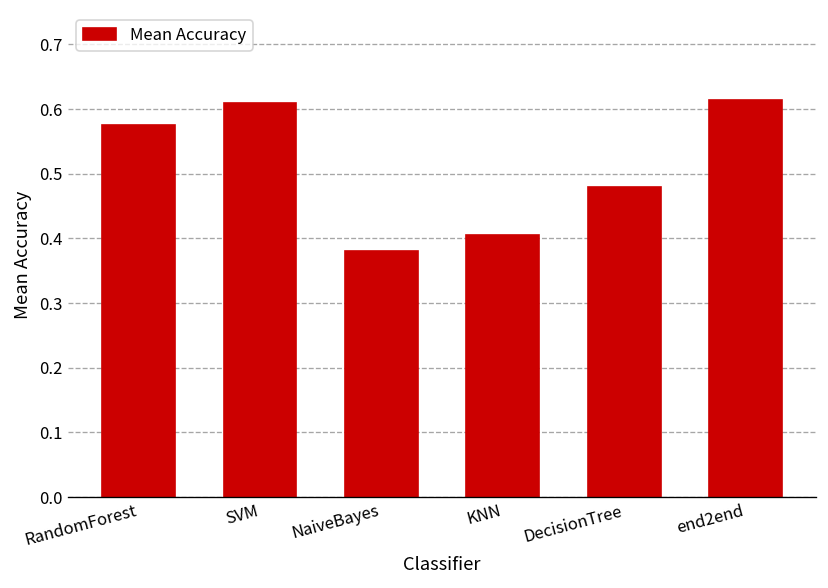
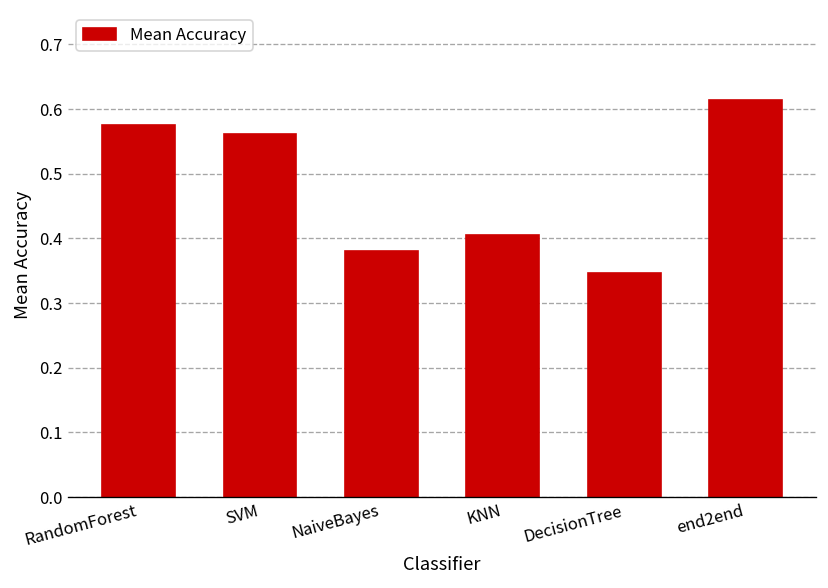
  {
    "RandomForest": 0.58,
-   "SVM": 0.61,
+   "SVM": 0.56,
    "NaiveBayes": 0.38,
    "KNN": 0.40,
-   "DecisionTree": 0.48,
+   "DecisionTree": 0.35,
    "end2end": 0.61
  }
